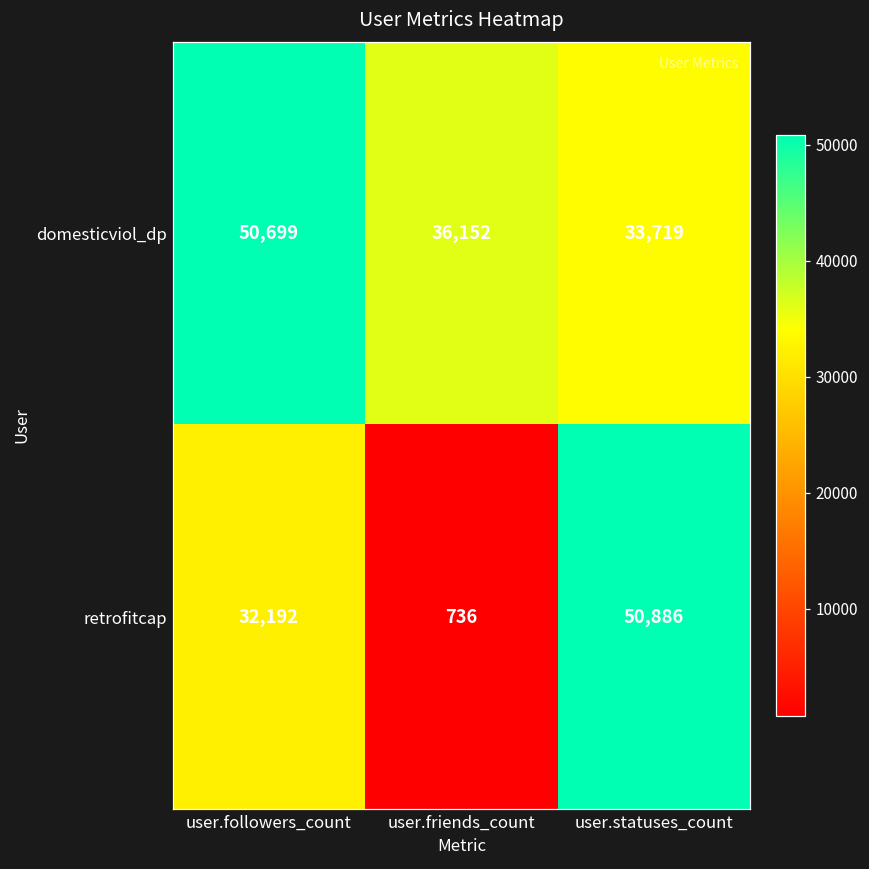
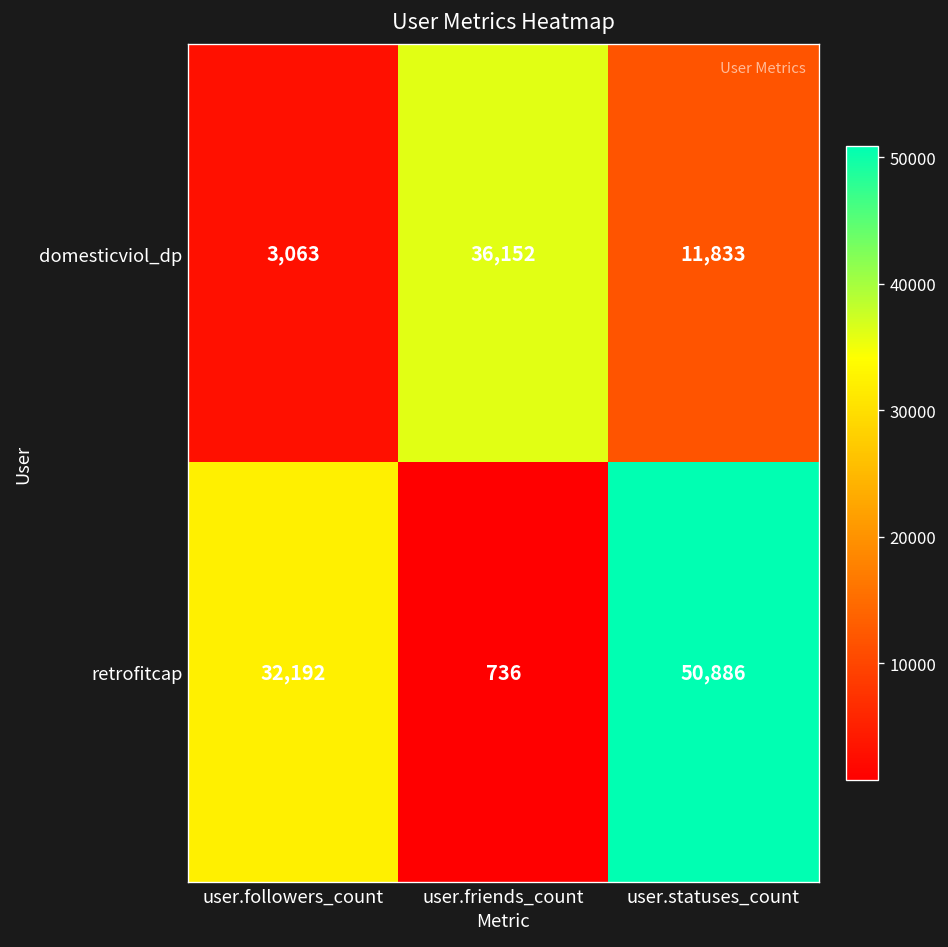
  {
    "domesticviol_dp": {
-     "user.followers_count": "50,699",
+     "user.followers_count": "3,063",
      "user.friends_count": "36,152",
-     "user.statuses_count": "33,719"
+     "user.statuses_count": "11,833"
    },
    "retrofitcap": {
      "user.followers_count": "32,192",
      "user.friends_count": "736",
      "user.statuses_count": "50,886"
    }
  }
